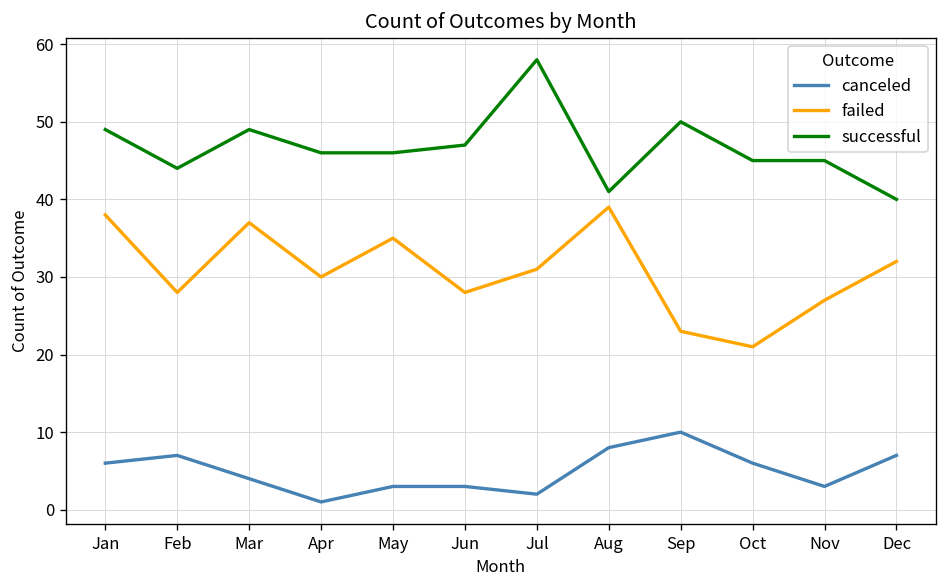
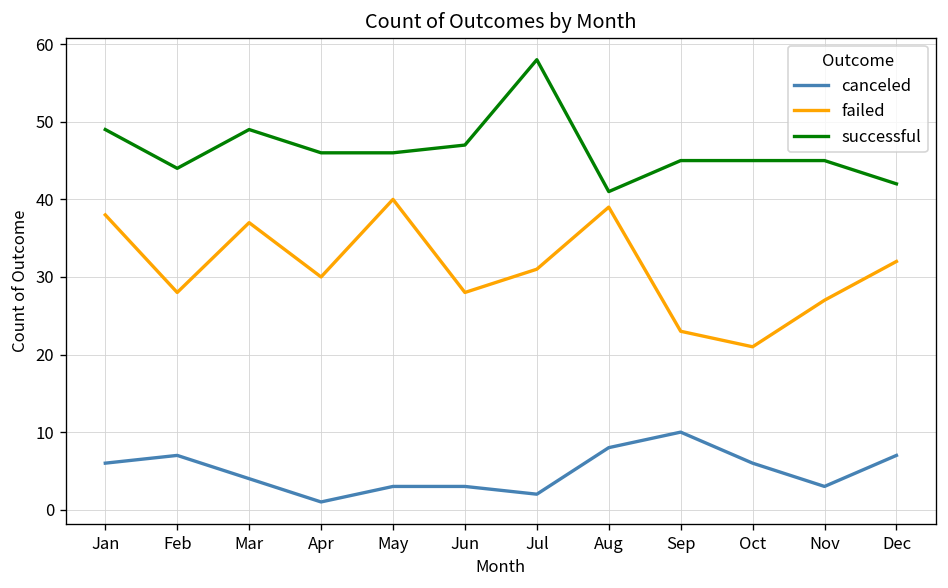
  {
    "canceled": {
      "Jan": 6,
      "Feb": 7,
      "Mar": 4,
      "Apr": 1,
      "May": 3,
      "Jun": 3,
      "Jul": 2,
      "Aug": 8,
      "Sep": 10,
      "Oct": 6,
      "Nov": 3,
      "Dec": 7
    },
    "failed": {
      "Jan": 38,
      "Feb": 28,
      "Mar": 37,
      "Apr": 30,
-     "May": 35,
+     "May": 40,
      "Jun": 28,
      "Jul": 31,
      "Aug": 39,
      "Sep": 23,
      "Oct": 21,
      "Nov": 27,
      "Dec": 32
    },
    "successful": {
      "Jan": 49,
      "Feb": 44,
      "Mar": 49,
      "Apr": 46,
      "May": 46,
      "Jun": 47,
      "Jul": 58,
      "Aug": 41,
-     "Sep": 50,
+     "Sep": 45,
      "Oct": 45,
      "Nov": 45,
-     "Dec": 40
+     "Dec": 42
    }
  }
